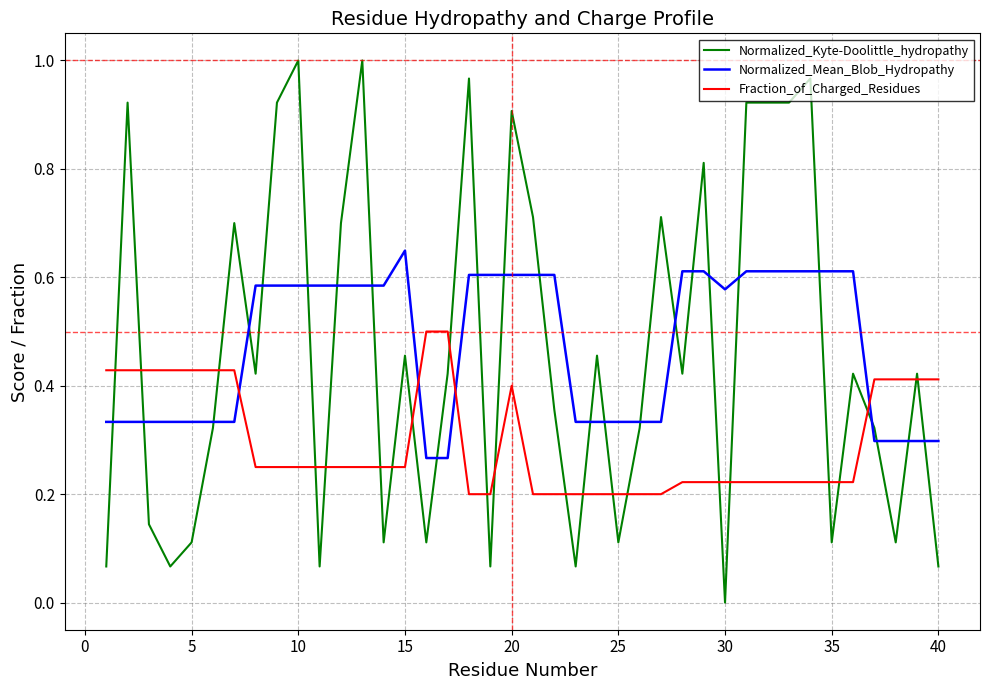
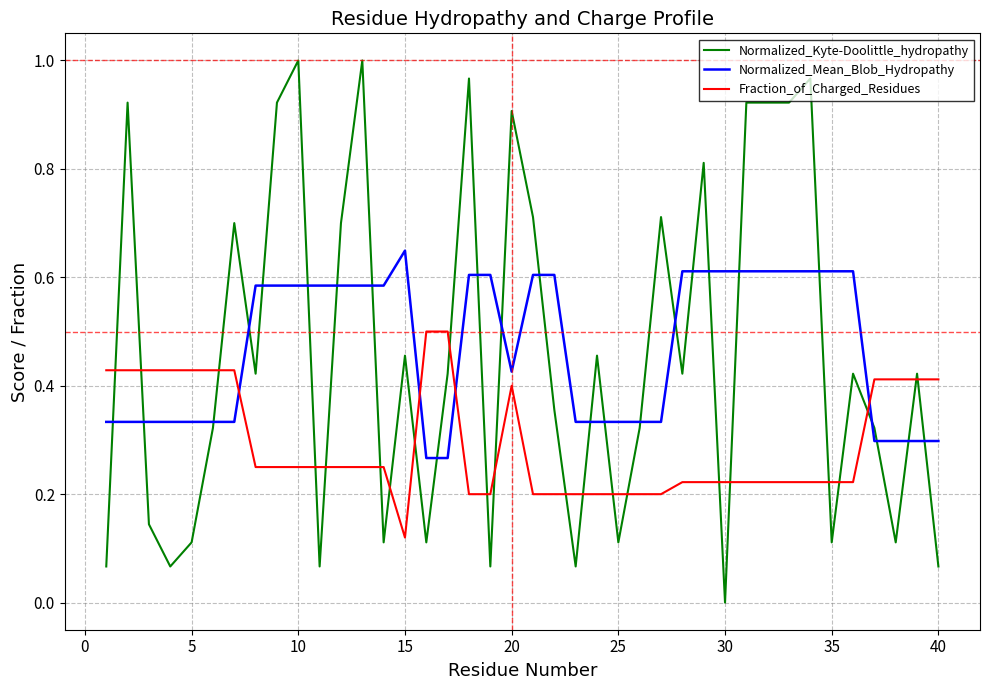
  {
    "Normalized_Kyte-Doolittle_hydropathy": {
      "5": 0.11,
      "10": 1.00,
      "15": 0.46,
      "20": 0.91,
      "25": 0.11,
      "30": 0.00,
      "35": 0.11,
      "40": 0.07
    },
    "Normalized_Mean_Blob_Hydropathy": {
      "5": 0.33,
      "10": 0.58,
      "15": 0.65,
-     "20": 0.60,
+     "20": 0.43,
      "25": 0.33,
-     "30": 0.58,
+     "30": 0.61,
      "35": 0.61,
      "40": 0.30
    },
    "Fraction_of_Charged_Residues": {
      "5": 0.43,
      "10": 0.25,
-     "15": 0.25,
+     "15": 0.12,
      "20": 0.40,
      "25": 0.20,
      "30": 0.22,
      "35": 0.22,
      "40": 0.41
    }
  }
